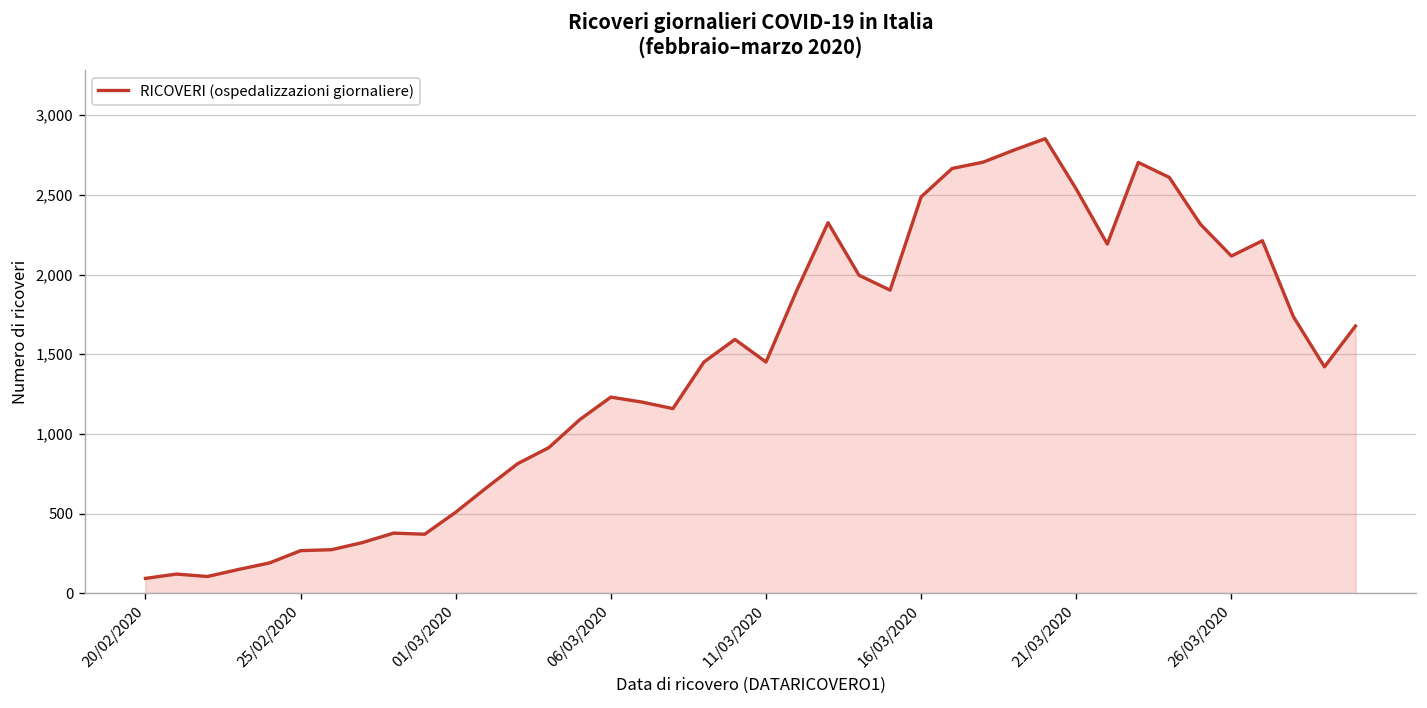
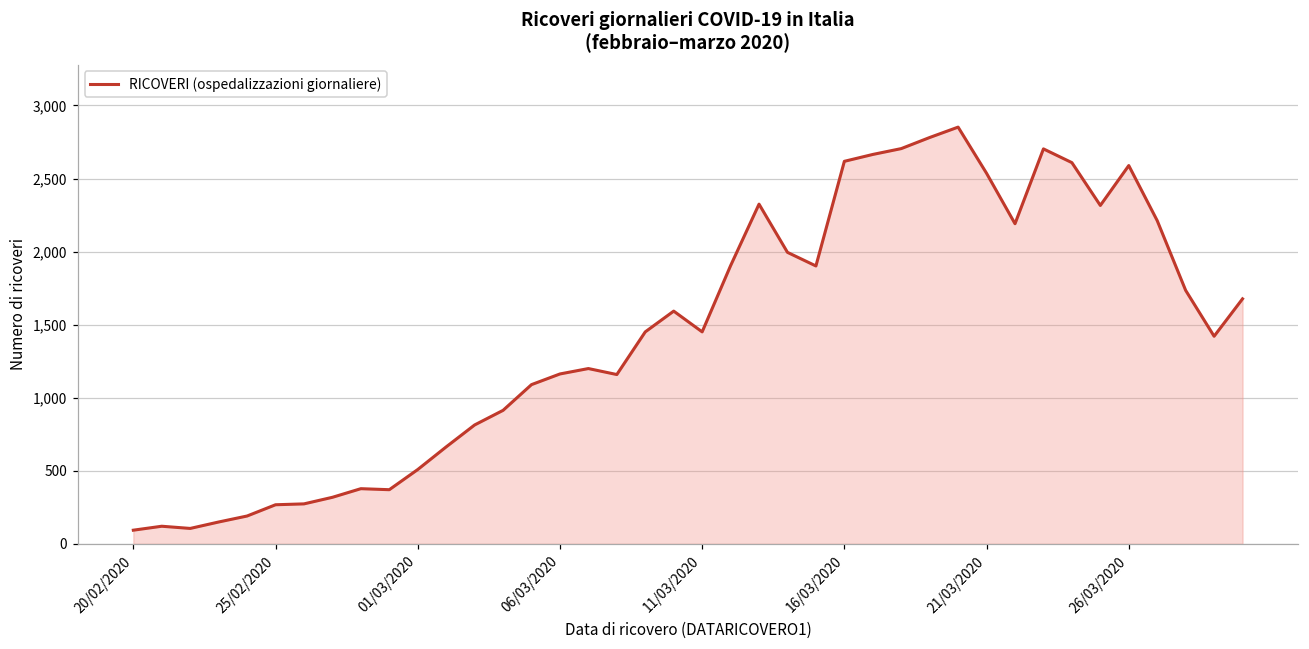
  {
    "20/02/2020": "90",
    "25/02/2020": "270",
    "01/03/2020": "510",
-   "06/03/2020": "1,230",
+   "06/03/2020": "1,160",
    "11/03/2020": "1,450",
-   "16/03/2020": "2,490",
+   "16/03/2020": "2,620",
    "21/03/2020": "2,540",
-   "26/03/2020": "2,120"
+   "26/03/2020": "2,590"
  }
